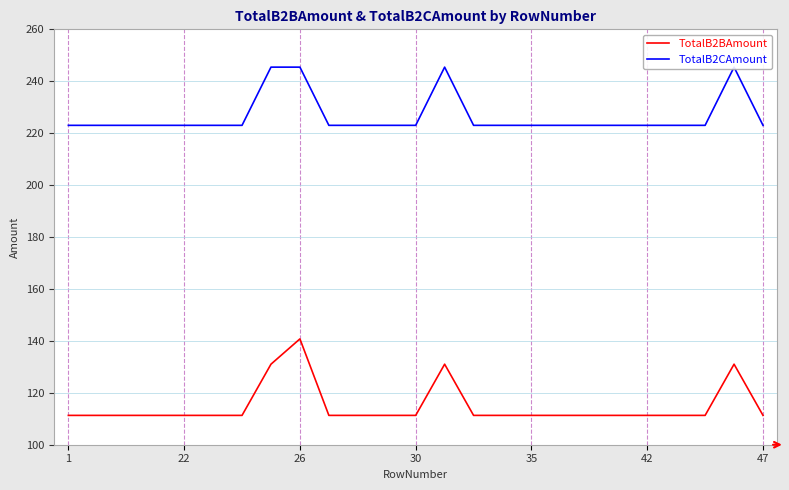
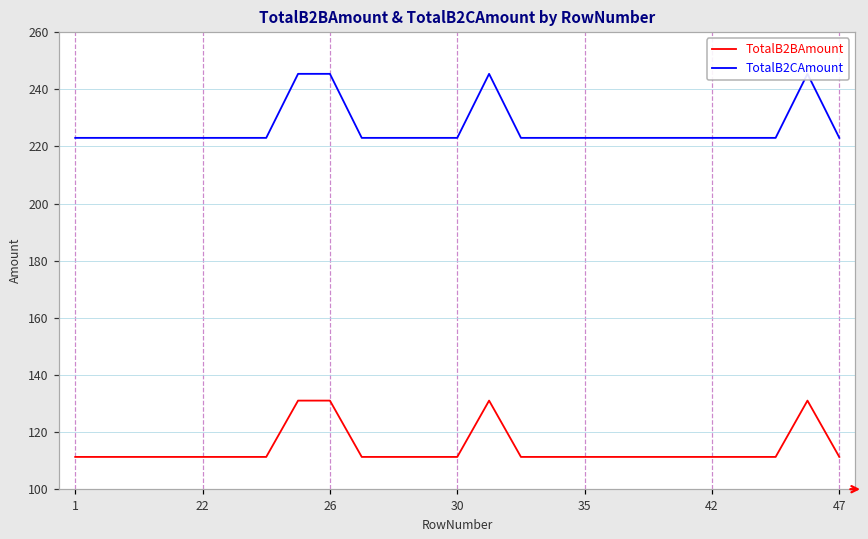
  {
    "TotalB2BAmount": {
      "1": 111,
      "22": 111,
-     "26": 141,
+     "26": 131,
      "30": 111,
      "35": 111,
      "42": 111,
      "47": 111
    },
    "TotalB2CAmount": {
      "1": 223,
      "22": 223,
      "26": 245,
      "30": 223,
      "35": 223,
      "42": 223,
      "47": 223
    }
  }
